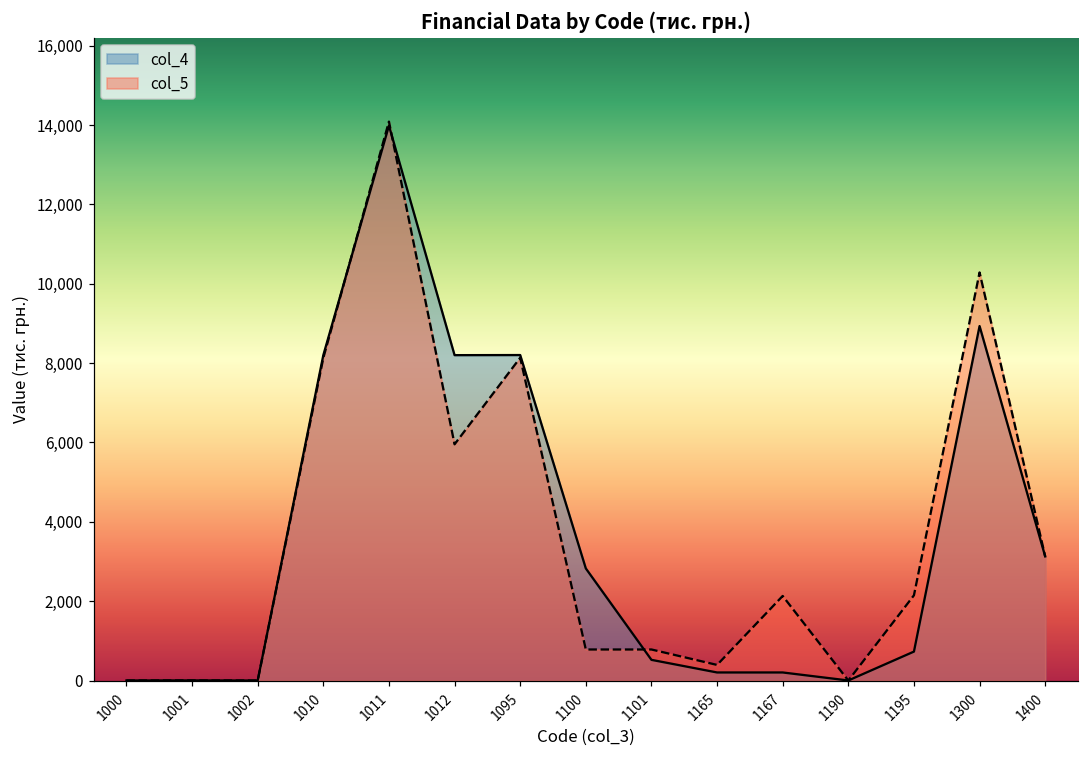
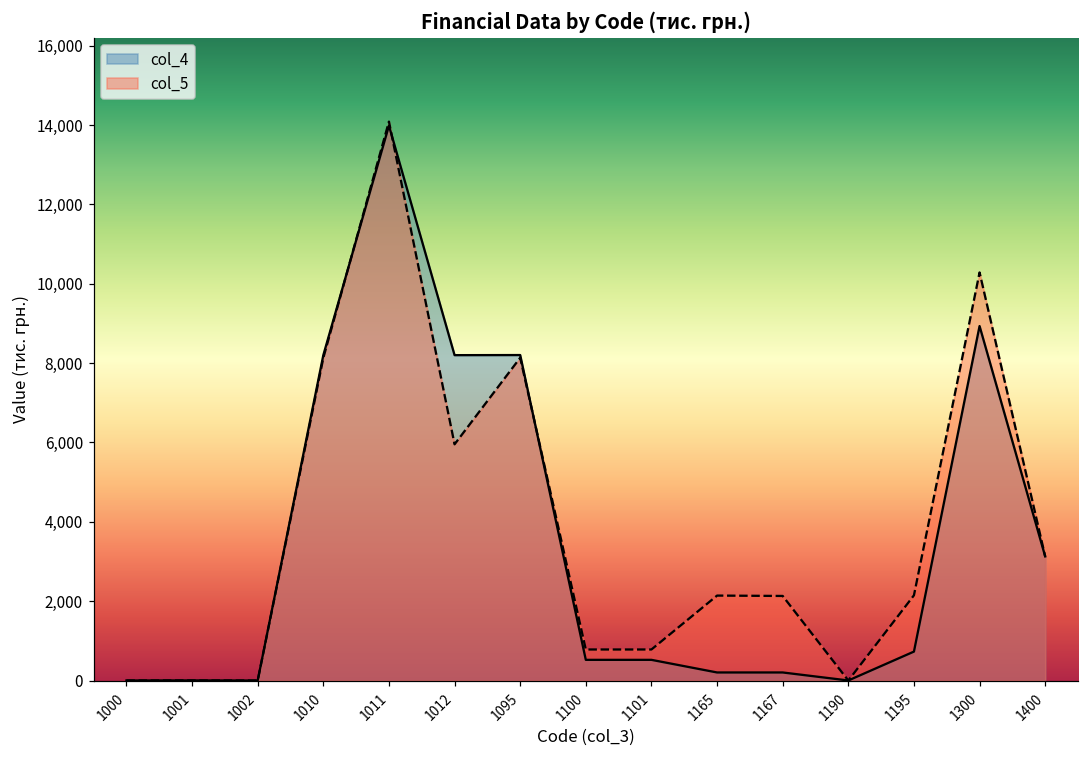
  {
    "col_4": {
      "1011": "14,000",
      "1012": "8,200",
-     "1100": "2,800",
+     "1100": "500",
      "1101": "500",
      "1165": "200",
      "1167": "200",
      "1195": "700",
      "1300": "8,900"
    },
    "col_5": {
      "1011": "14,100",
      "1012": "6,000",
      "1100": "800",
      "1101": "800",
-     "1165": "400",
+     "1165": "2,100",
      "1167": "2,100",
      "1195": "2,100",
      "1300": "10,300"
    }
  }
